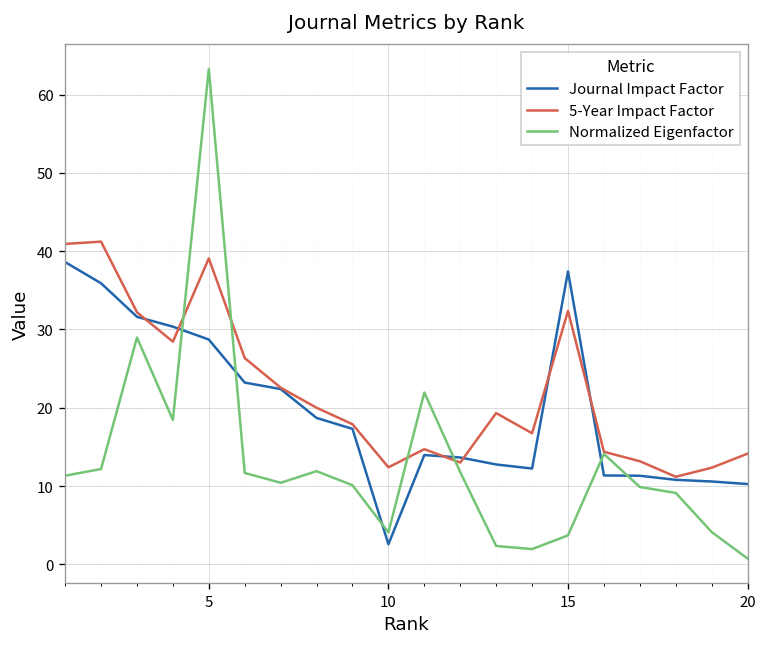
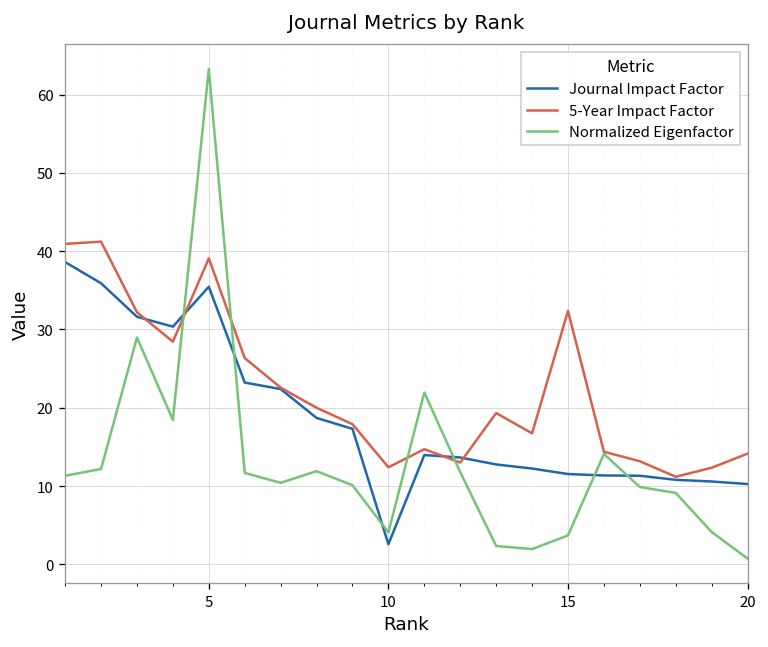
  {
    "Journal Impact Factor": {
-     "5": 29,
+     "5": 35,
      "10": 3,
-     "15": 37,
+     "15": 12,
      "20": 10
    },
    "5-Year Impact Factor": {
      "5": 39,
      "10": 12,
      "15": 32,
      "20": 14
    },
    "Normalized Eigenfactor": {
      "5": 63,
      "10": 4,
      "15": 4,
      "20": 1
    }
  }
